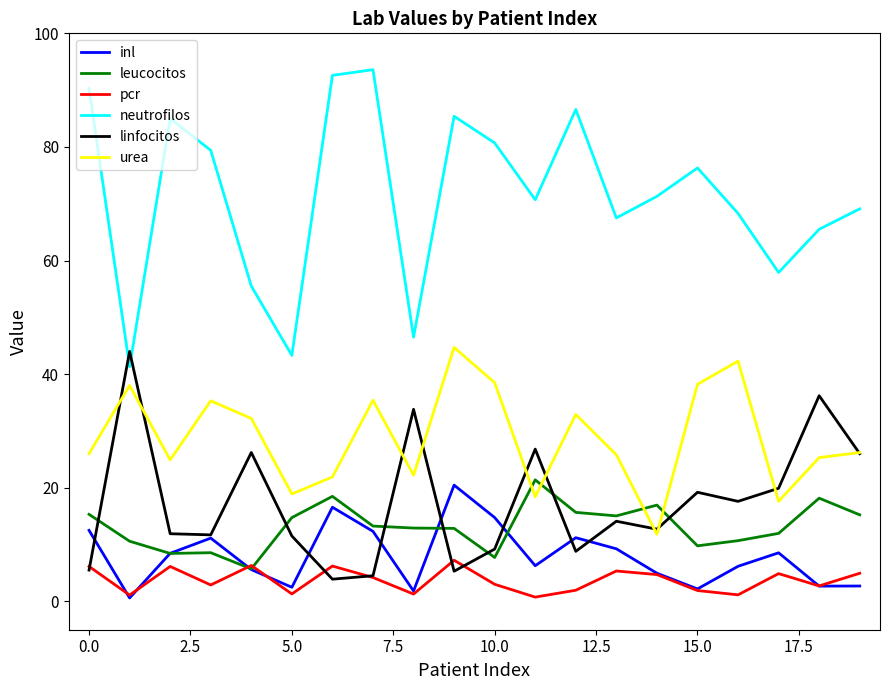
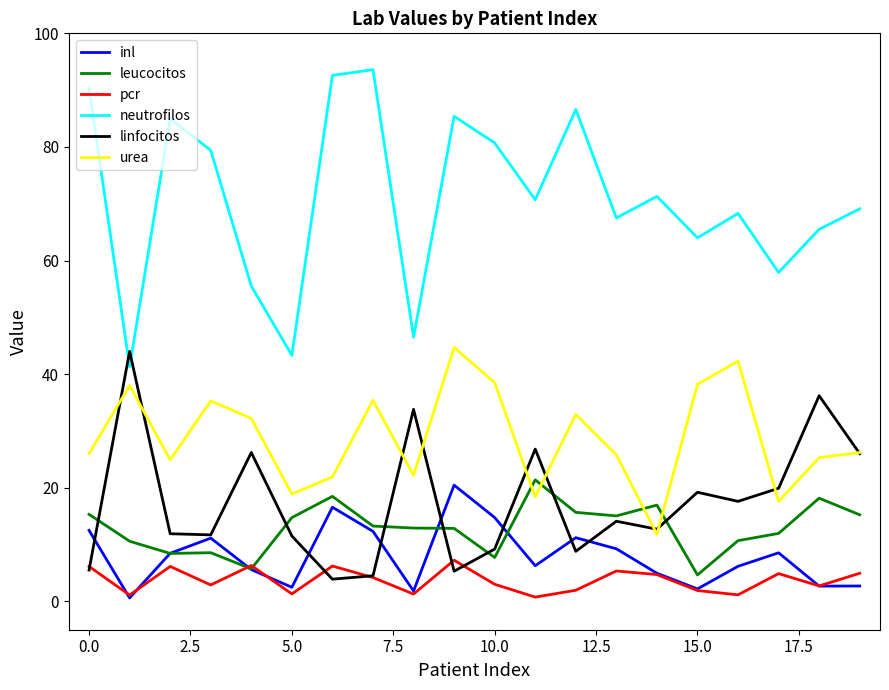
  {
    "inl": {
      "0.0": 12,
      "5.0": 2,
      "10.0": 15
    },
    "leucocitos": {
      "0.0": 15,
      "5.0": 15,
      "10.0": 8,
-     "15.0": 10
+     "15.0": 5
    },
    "pcr": {
      "0.0": 6,
      "5.0": 1,
      "10.0": 3
    },
    "neutrofilos": {
      "5.0": 43,
      "10.0": 81,
-     "15.0": 76
+     "15.0": 64
    },
    "linfocitos": {
      "0.0": 6,
      "5.0": 12,
      "10.0": 9,
      "15.0": 19
    },
    "urea": {
      "0.0": 26,
      "5.0": 19,
      "10.0": 39,
      "15.0": 38
    }
  }
